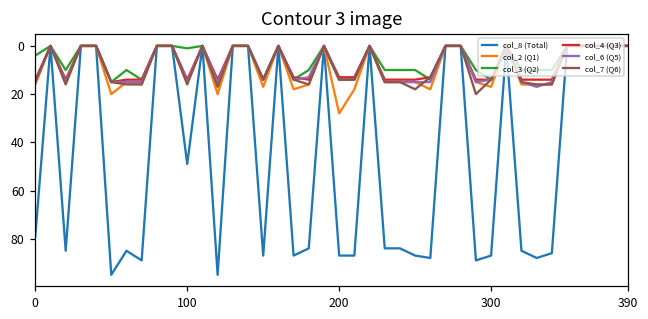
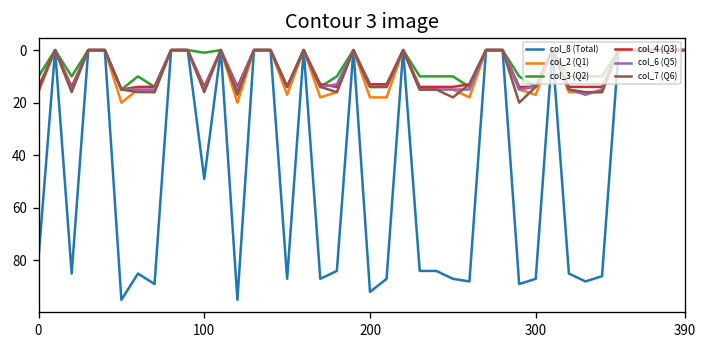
  {
    "col_8 (Total)": {
      "0": 79,
      "100": 49,
-     "200": 87,
+     "200": 92,
      "300": 87
    },
    "col_2 (Q1)": {
-     "200": 28,
+     "200": 18,
      "300": 17
    },
    "col_3 (Q2)": {
-     "0": 4,
+     "0": 10,
      "100": 1
    }
  }
